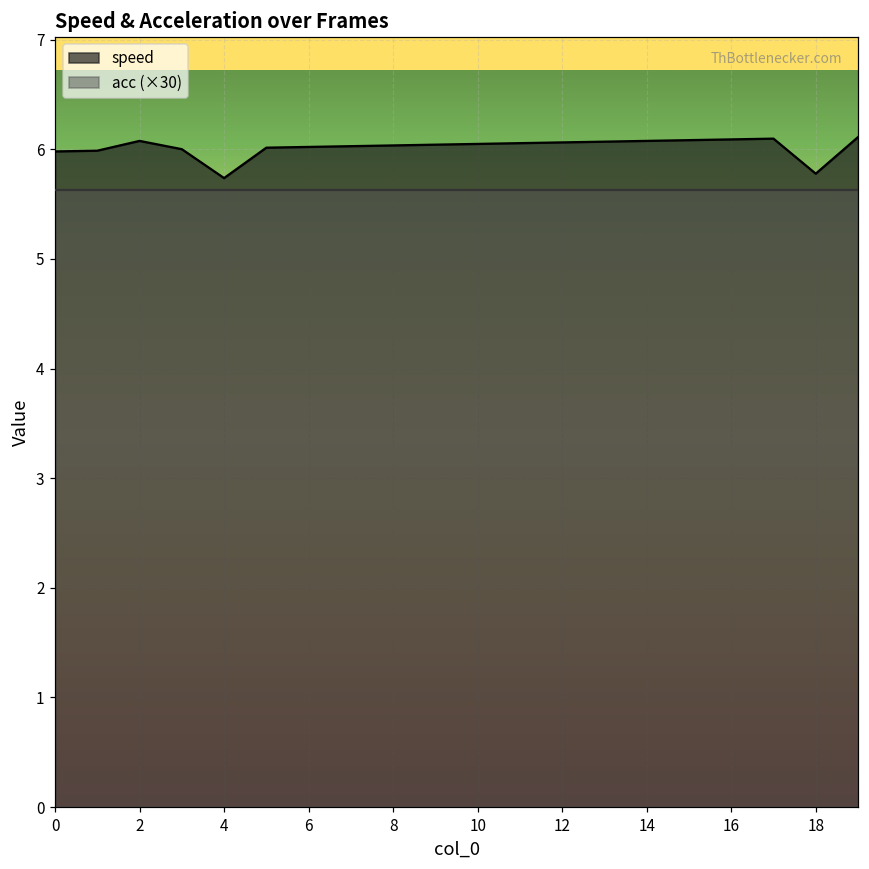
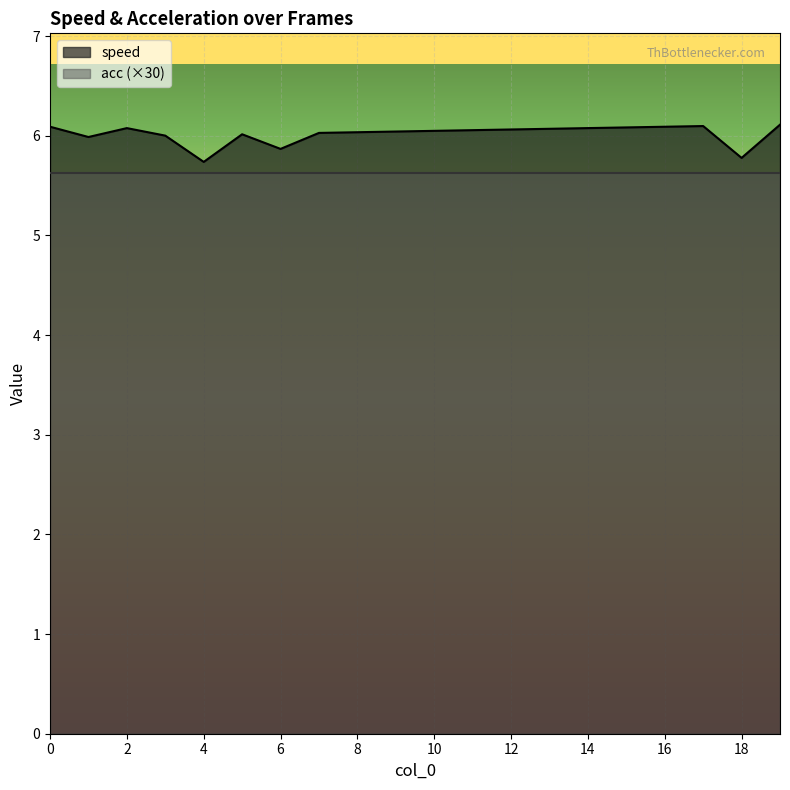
  {
    "speed": {
-     "0": 6.0,
+     "0": 6.1,
      "2": 6.1,
      "4": 5.7,
-     "6": 6.0,
+     "6": 5.9,
      "8": 6.0,
      "10": 6.0,
      "12": 6.1,
      "14": 6.1,
      "16": 6.1,
      "18": 5.8
    },
    "acc (×30)": {
      "0": 5.6,
      "2": 5.6,
      "4": 5.6,
      "6": 5.6,
      "8": 5.6,
      "10": 5.6,
      "12": 5.6,
      "14": 5.6,
      "16": 5.6,
      "18": 5.6
    }
  }
